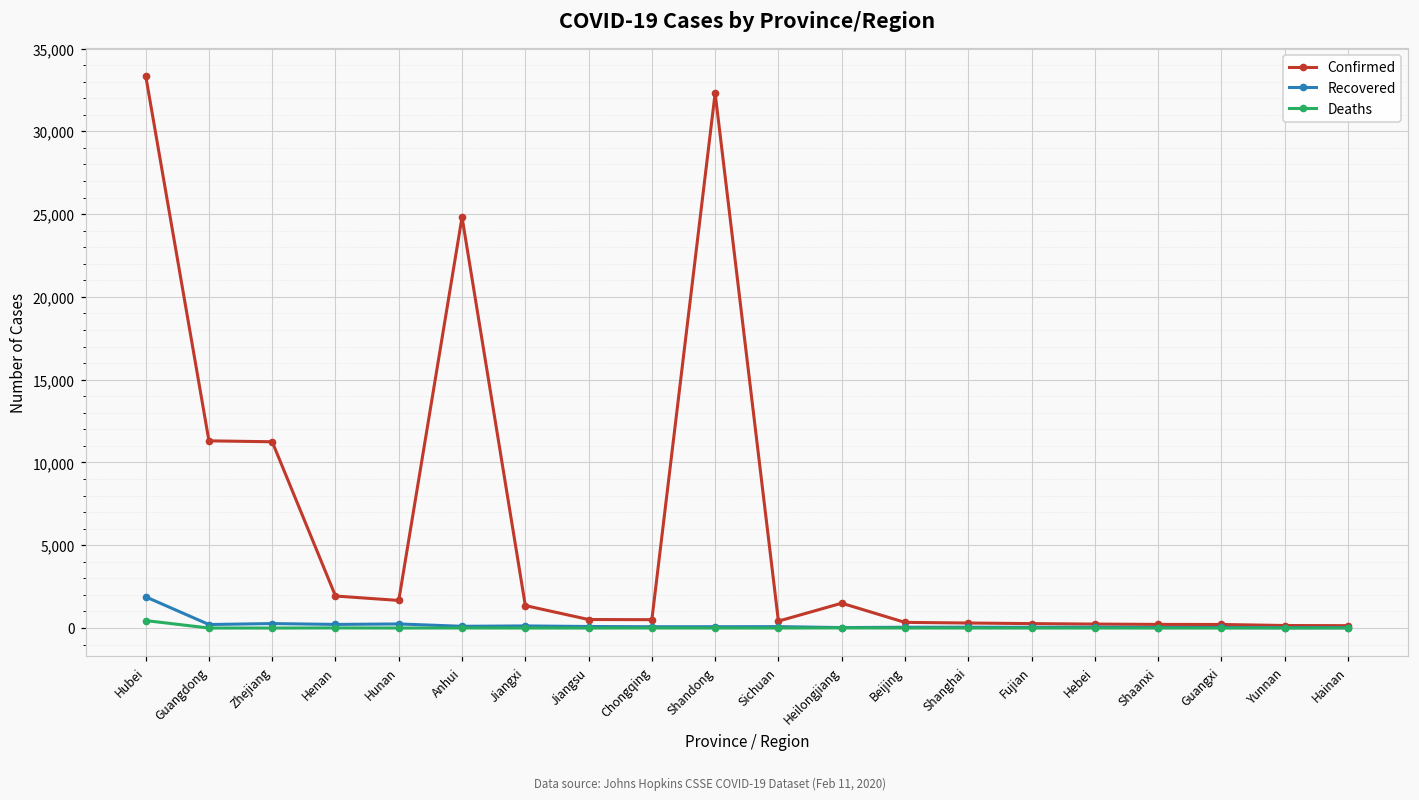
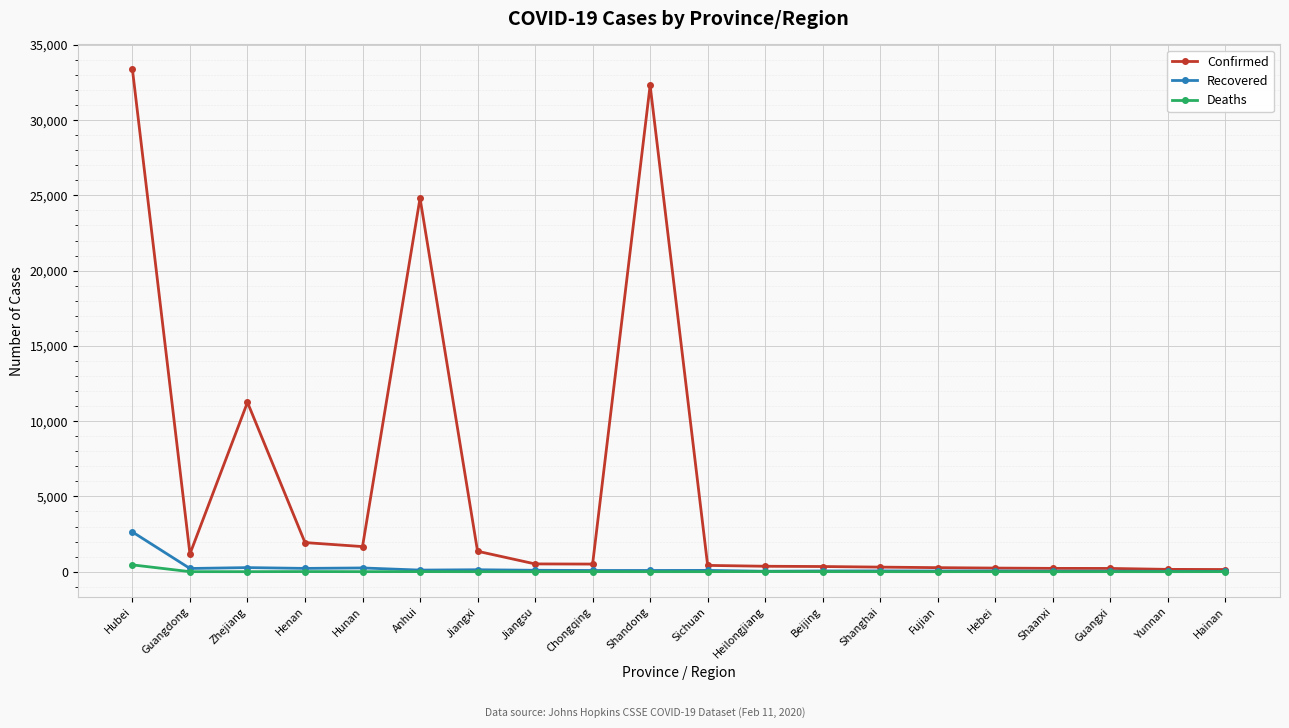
  {
    "Confirmed": {
      "Hubei": "33,400",
-     "Guangdong": "11,300",
+     "Guangdong": "1,200",
      "Zhejiang": "11,300",
      "Henan": "1,900",
      "Hunan": "1,700",
      "Anhui": "24,800",
      "Jiangxi": "1,400",
      "Jiangsu": "500",
      "Chongqing": "500",
      "Shandong": "32,300",
      "Sichuan": "400",
-     "Heilongjiang": "1,500",
+     "Heilongjiang": "400",
      "Beijing": "300",
      "Shanghai": "300",
      "Fujian": "300",
      "Hebei": "200",
      "Shaanxi": "200",
      "Guangxi": "200"
    },
    "Recovered": {
-     "Hubei": "1,900",
+     "Hubei": "2,600",
      "Guangdong": "200",
      "Zhejiang": "300",
      "Henan": "200",
      "Hunan": "200"
    },
    "Deaths": {
      "Hubei": "500",
      "Guangdong": "0",
      "Zhejiang": "0",
      "Henan": "0",
      "Hunan": "0"
    }
  }
